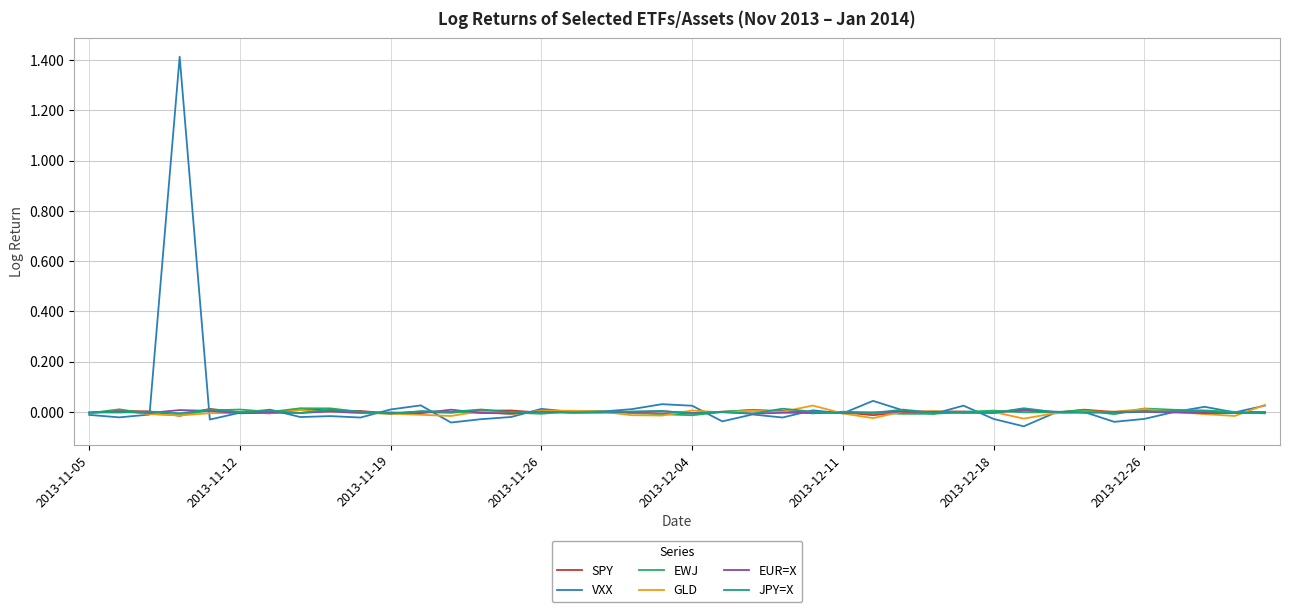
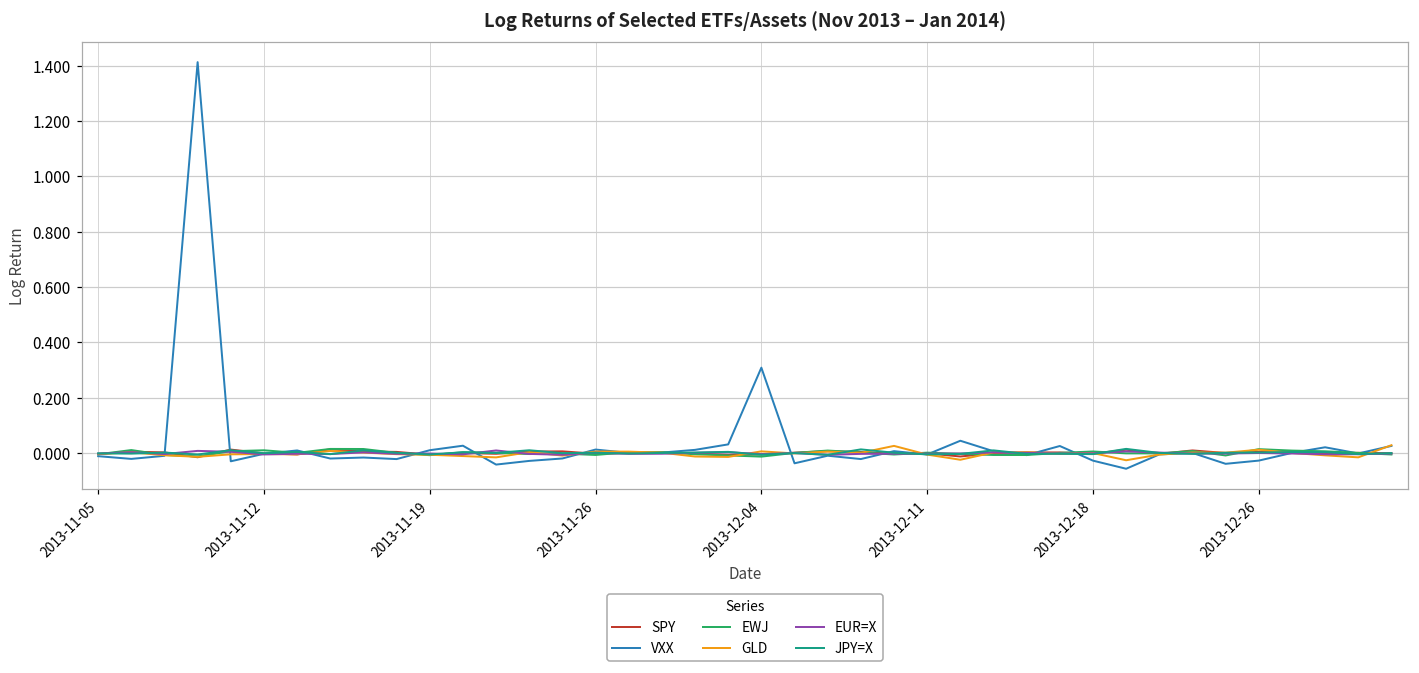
  {
    "VXX": {
      "2013-11-19": 0.01,
-     "2013-12-04": 0.03,
+     "2013-12-04": 0.31,
      "2013-12-18": -0.03,
      "2013-12-26": -0.03
    }
  }
